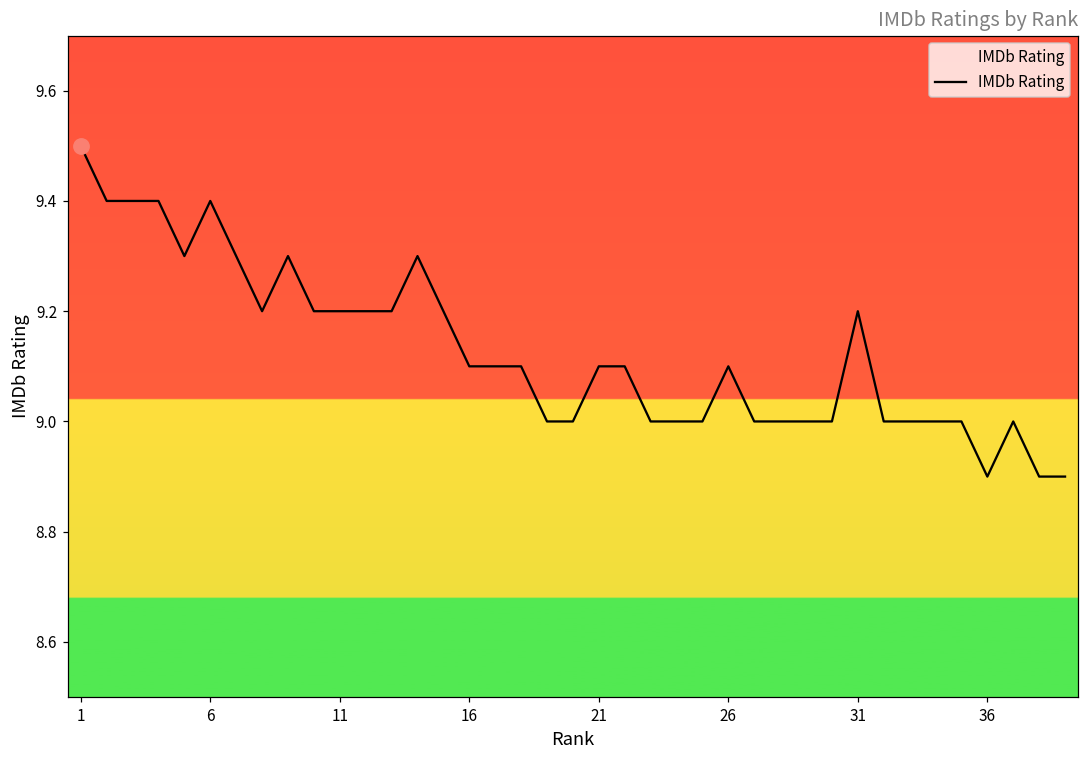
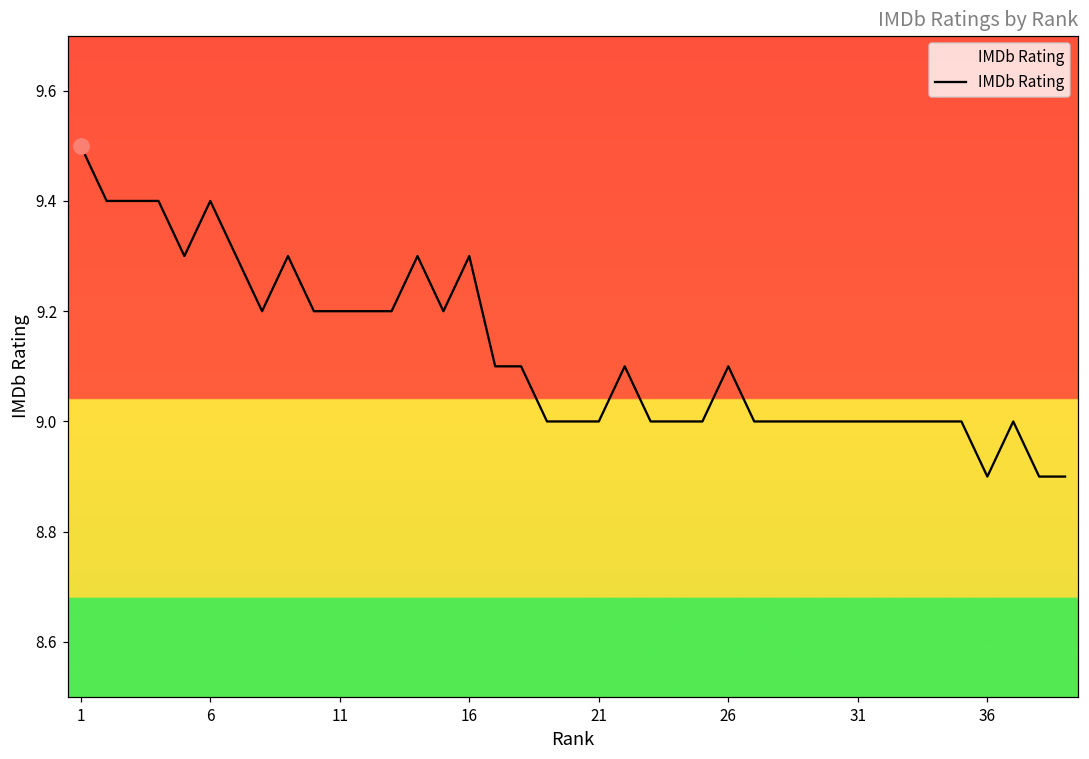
  {
    "IMDb Rating": {
      "6": 9.4,
      "11": 9.2,
-     "16": 9.1,
-     "21": 9.1,
+     "16": 9.3,
+     "21": 9.0,
      "26": 9.1,
-     "31": 9.2,
+     "31": 9.0,
      "36": 8.9
    }
  }
